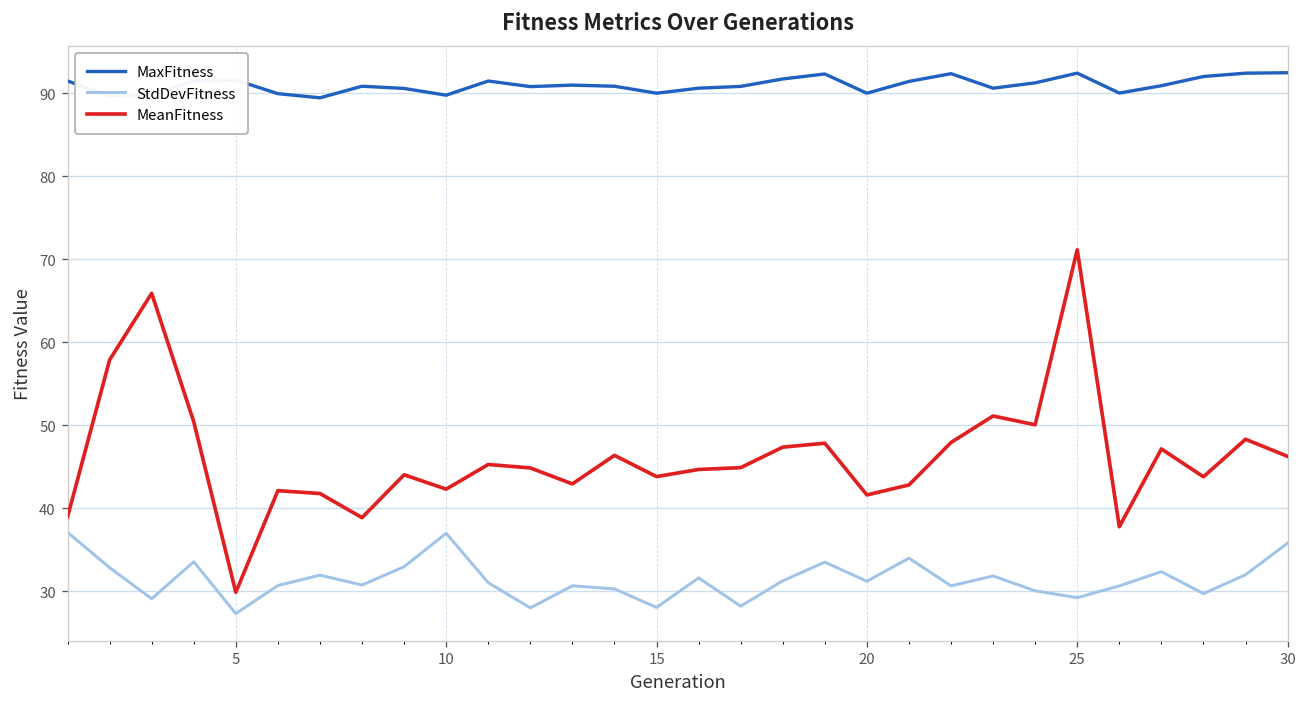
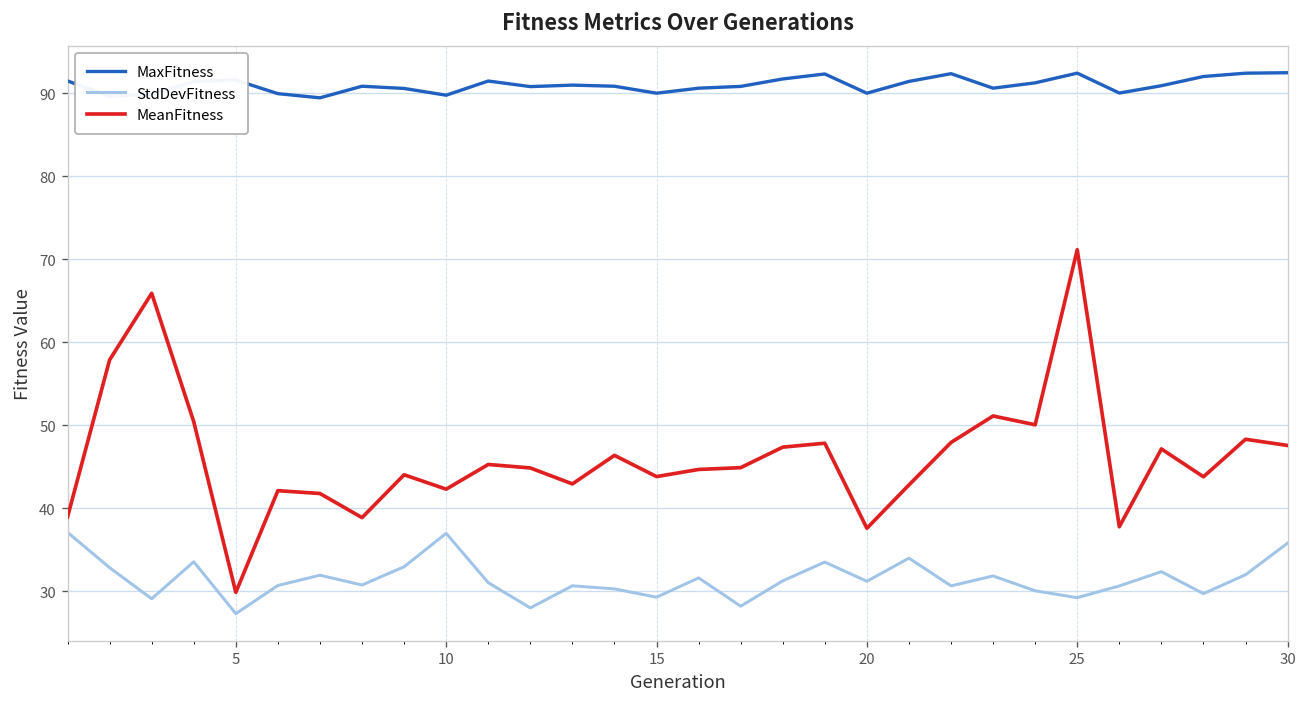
  {
    "MaxFitness": {
      "10": 90,
      "15": 90,
      "20": 90,
      "25": 92,
      "30": 92
    },
    "StdDevFitness": {
      "5": 27,
      "10": 37,
-     "15": 28,
+     "15": 29,
      "20": 31,
      "25": 29,
      "30": 36
    },
    "MeanFitness": {
      "5": 30,
      "10": 42,
      "15": 44,
-     "20": 42,
+     "20": 38,
      "25": 71,
-     "30": 46
+     "30": 48
    }
  }
